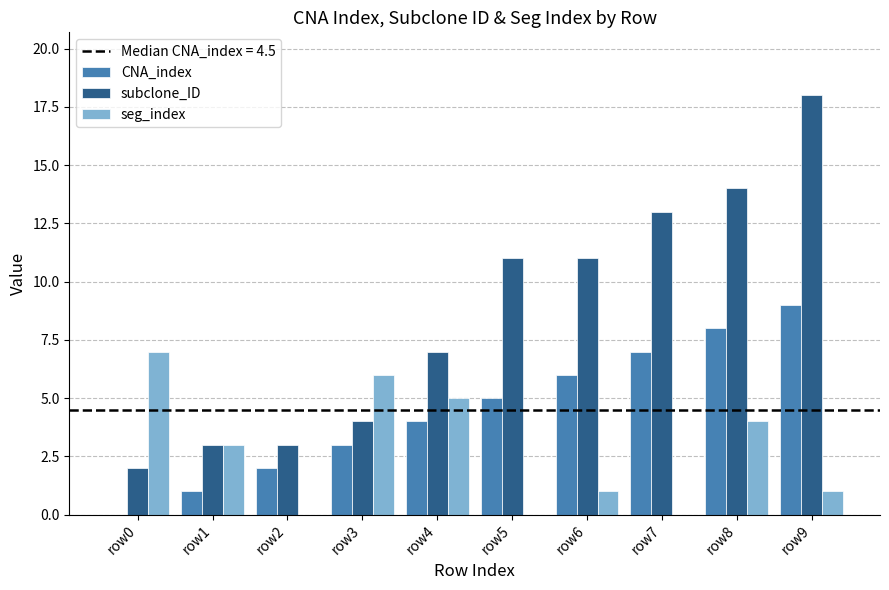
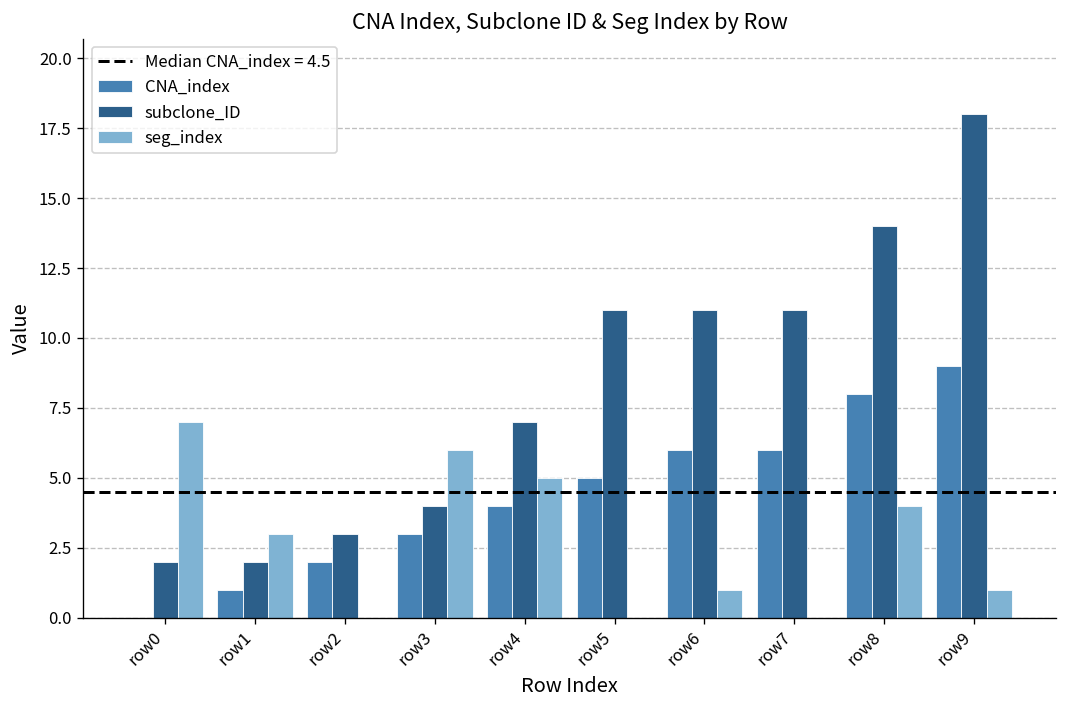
  {
    "CNA_index": {
      "row0": 0,
      "row1": 1,
      "row2": 2,
      "row3": 3,
      "row4": 4,
      "row5": 5,
      "row6": 6,
-     "row7": 7,
+     "row7": 6,
      "row8": 8,
      "row9": 9
    },
    "subclone_ID": {
      "row0": 2,
-     "row1": 3,
+     "row1": 2,
      "row2": 3,
      "row3": 4,
      "row4": 7,
      "row5": 11,
      "row6": 11,
-     "row7": 13,
+     "row7": 11,
      "row8": 14,
      "row9": 18
    },
    "seg_index": {
      "row0": 7,
      "row1": 3,
      "row2": 0,
      "row3": 6,
      "row4": 5,
      "row5": 0,
      "row6": 1,
      "row7": 0,
      "row8": 4,
      "row9": 1
    }
  }
